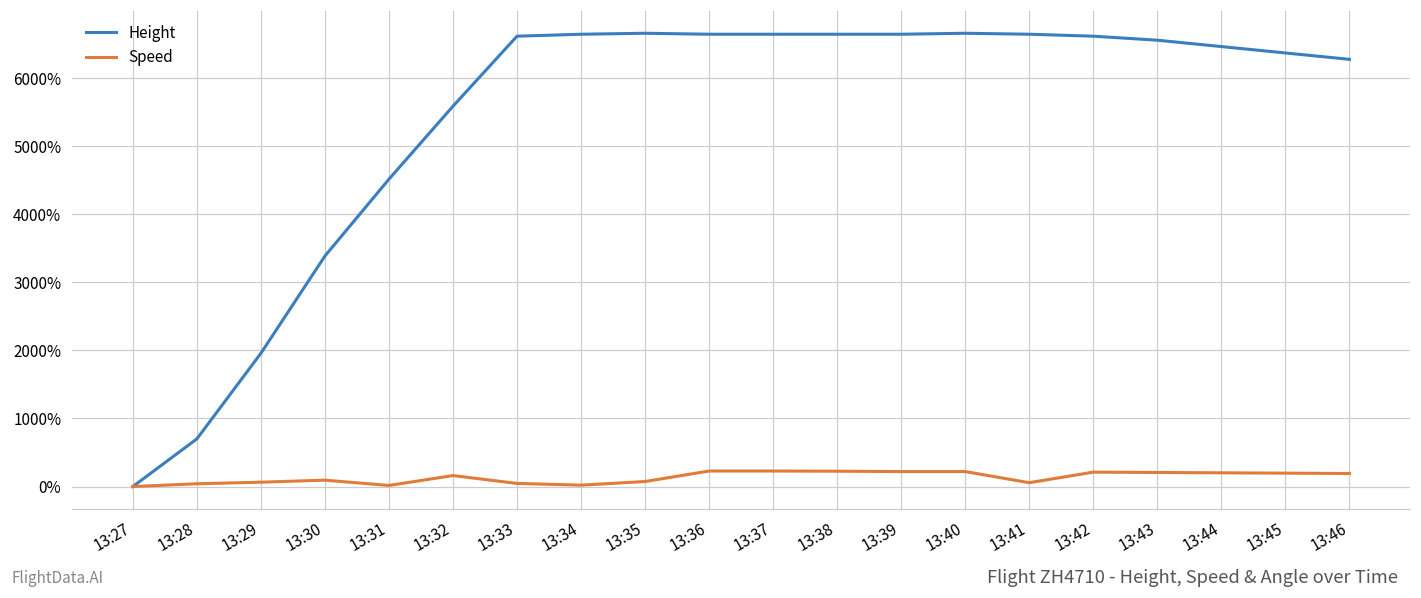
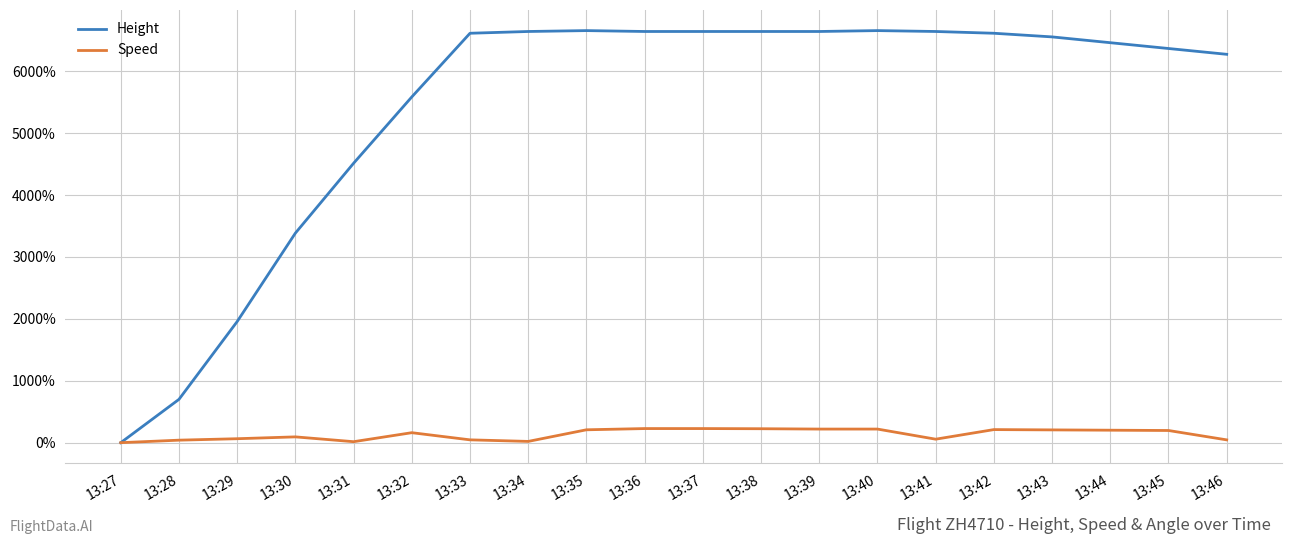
  {
    "Height": {
      "13:28": "700%",
      "13:29": "2000%",
      "13:30": "3400%",
      "13:31": "4500%",
      "13:32": "5600%",
      "13:33": "6600%",
      "13:34": "6600%",
      "13:35": "6700%",
      "13:36": "6600%",
      "13:37": "6600%",
      "13:38": "6600%",
      "13:39": "6600%",
      "13:40": "6700%",
      "13:41": "6600%",
      "13:42": "6600%",
      "13:43": "6600%",
      "13:44": "6500%",
      "13:45": "6400%",
      "13:46": "6300%"
    },
    "Speed": {
      "13:28": "0%",
      "13:29": "100%",
      "13:30": "100%",
      "13:31": "0%",
      "13:32": "200%",
      "13:33": "0%",
      "13:34": "0%",
-     "13:35": "100%",
+     "13:35": "200%",
      "13:36": "200%",
      "13:37": "200%",
      "13:38": "200%",
      "13:39": "200%",
      "13:40": "200%",
      "13:41": "100%",
      "13:42": "200%",
      "13:43": "200%",
      "13:44": "200%",
      "13:45": "200%",
-     "13:46": "200%"
+     "13:46": "0%"
    }
  }
